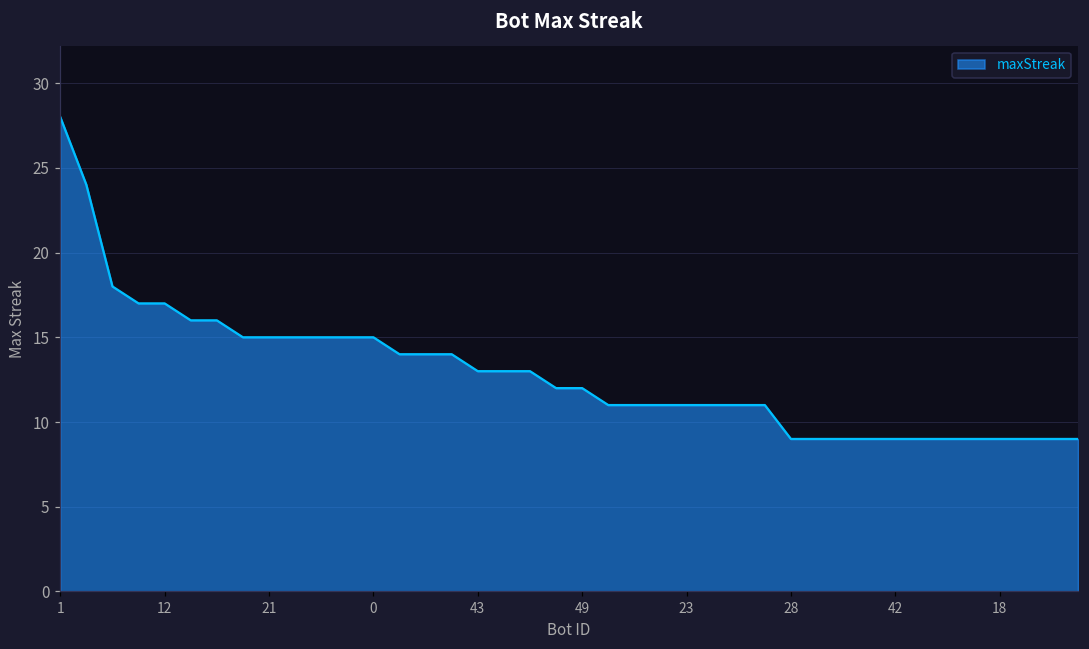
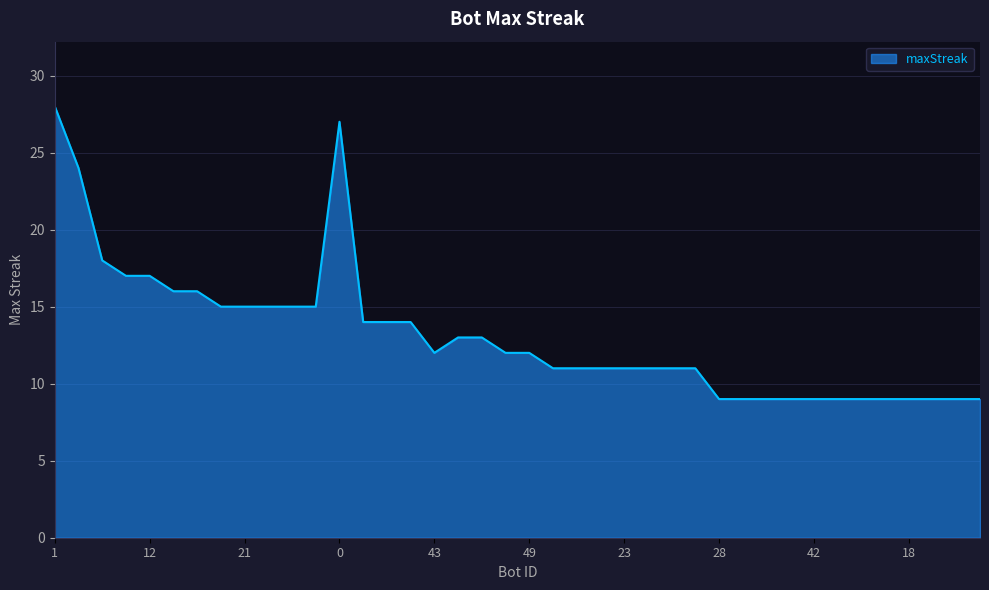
  {
    "12": 17,
-   "0": 15,
-   "43": 13,
+   "0": 27,
+   "43": 12,
    "49": 12,
    "28": 9,
    "42": 9
  }
